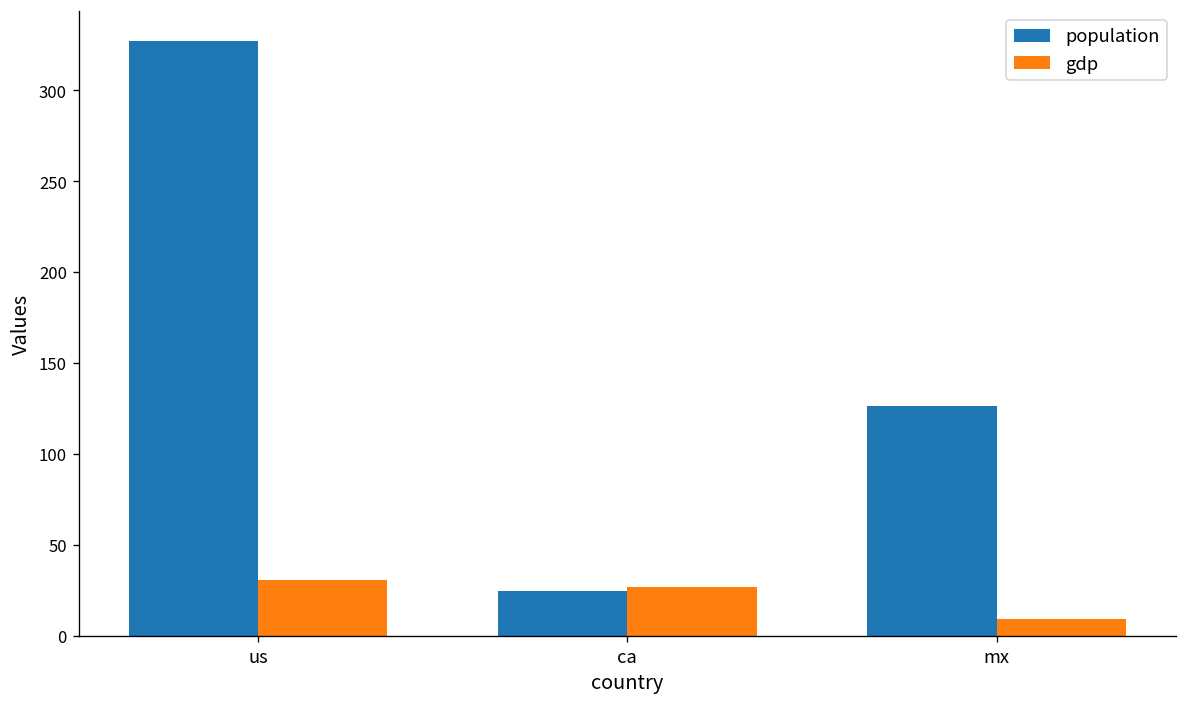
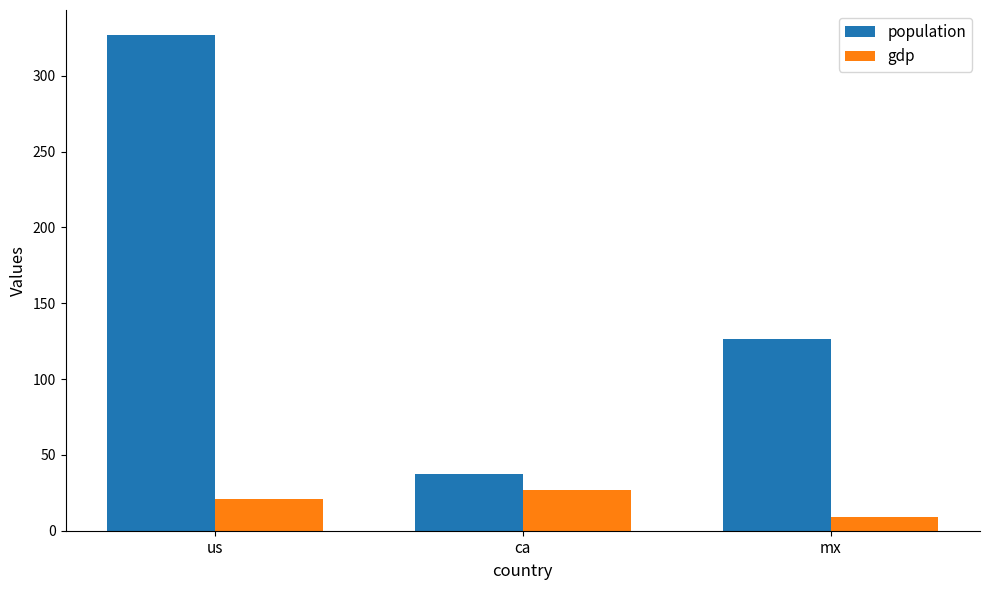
  {
    "population": {
      "us": 327,
-     "ca": 25,
+     "ca": 37,
      "mx": 126
    },
    "gdp": {
-     "us": 31,
+     "us": 21,
      "ca": 27,
      "mx": 9
    }
  }
